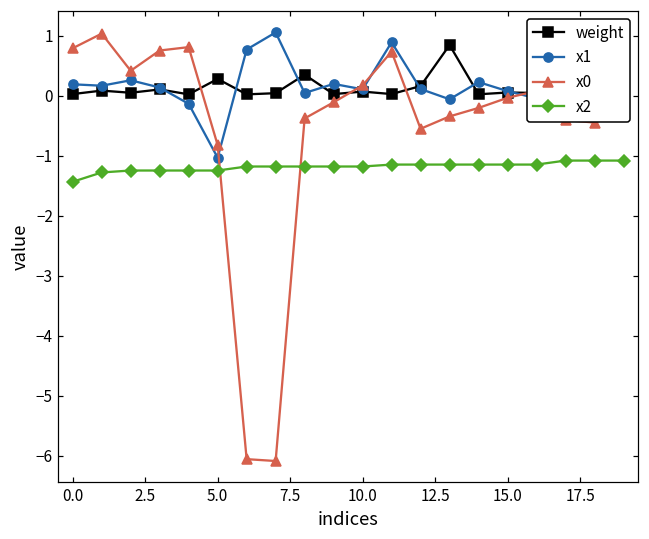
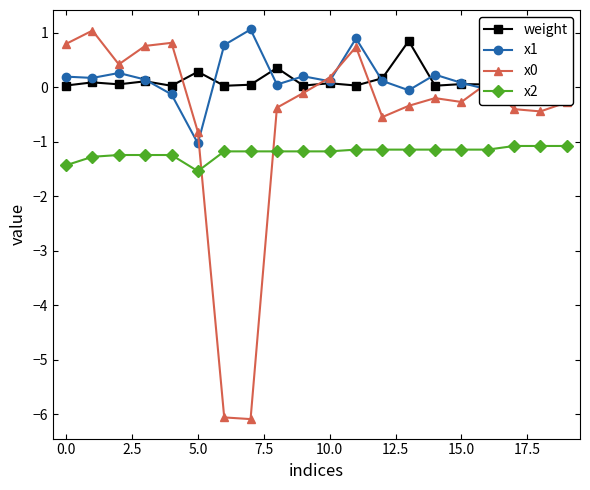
  {
    "weight": {
      "0.0": 0.0,
      "5.0": 0.3
    },
    "x1": {
      "0.0": 0.2,
      "5.0": -1.0
    },
    "x0": {
      "0.0": 0.8,
      "5.0": -0.8,
      "10.0": 0.2,
-     "15.0": 0.0
+     "15.0": -0.3
    },
    "x2": {
      "0.0": -1.4,
-     "5.0": -1.2,
+     "5.0": -1.5,
      "10.0": -1.2,
      "15.0": -1.1
    }
  }
